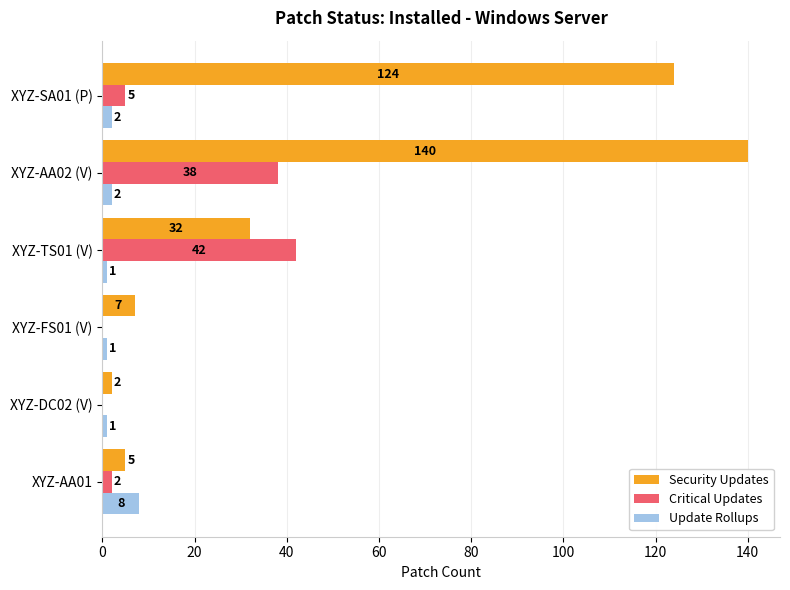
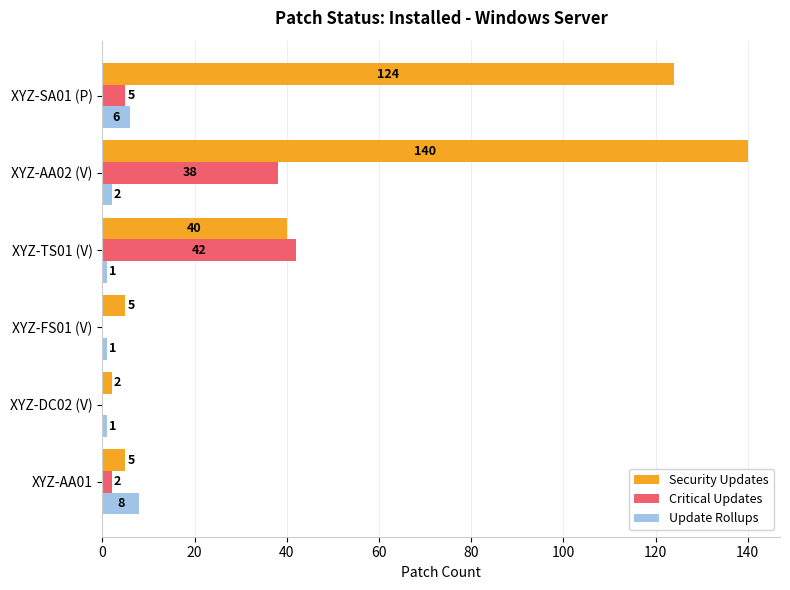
  {
    "Security Updates": {
      "XYZ-SA01 (P)": 124,
      "XYZ-AA02 (V)": 140,
-     "XYZ-TS01 (V)": 32,
-     "XYZ-FS01 (V)": 7,
+     "XYZ-TS01 (V)": 40,
+     "XYZ-FS01 (V)": 5,
      "XYZ-DC02 (V)": 2,
      "XYZ-AA01": 5
    },
    "Critical Updates": {
      "XYZ-SA01 (P)": 5,
      "XYZ-AA02 (V)": 38,
      "XYZ-TS01 (V)": 42,
      "XYZ-AA01": 2
    },
    "Update Rollups": {
-     "XYZ-SA01 (P)": 2,
+     "XYZ-SA01 (P)": 6,
      "XYZ-AA02 (V)": 2,
      "XYZ-TS01 (V)": 1,
      "XYZ-FS01 (V)": 1,
      "XYZ-DC02 (V)": 1,
      "XYZ-AA01": 8
    }
  }
